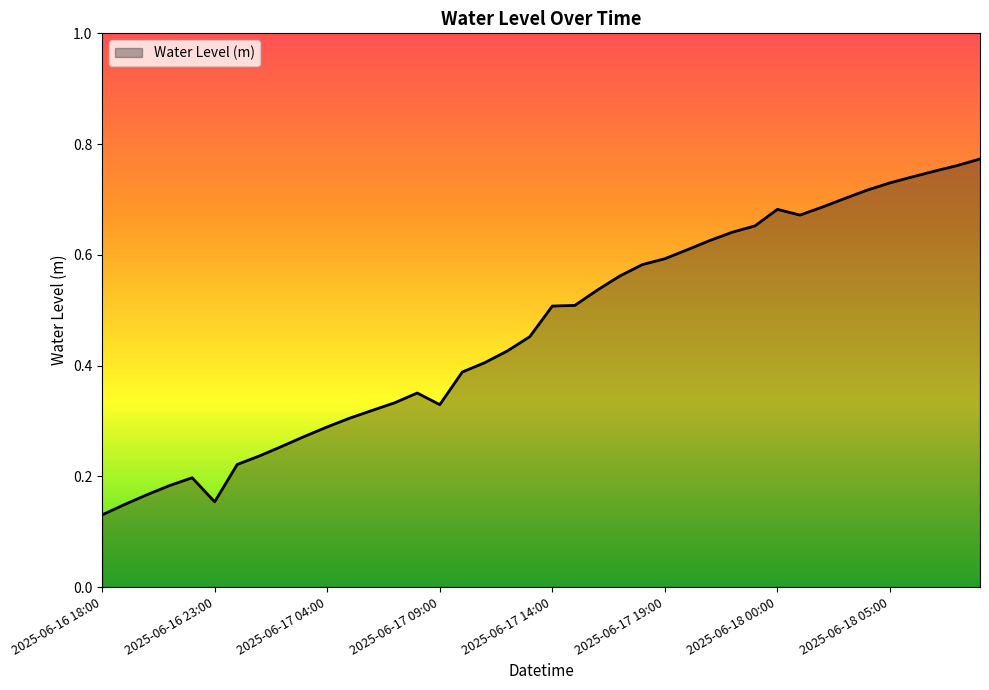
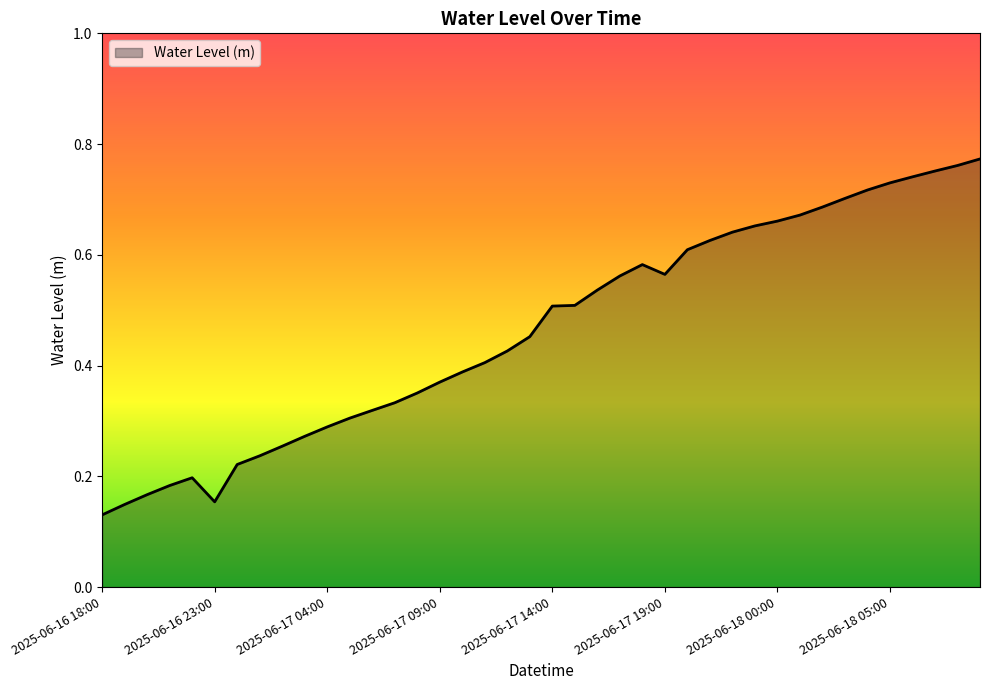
  {
    "2025-06-16 18:00": 0.13,
    "2025-06-16 23:00": 0.15,
    "2025-06-17 04:00": 0.29,
-   "2025-06-17 09:00": 0.33,
+   "2025-06-17 09:00": 0.37,
    "2025-06-17 14:00": 0.51,
-   "2025-06-17 19:00": 0.59,
-   "2025-06-18 00:00": 0.68,
+   "2025-06-17 19:00": 0.56,
+   "2025-06-18 00:00": 0.66,
    "2025-06-18 05:00": 0.73
  }
